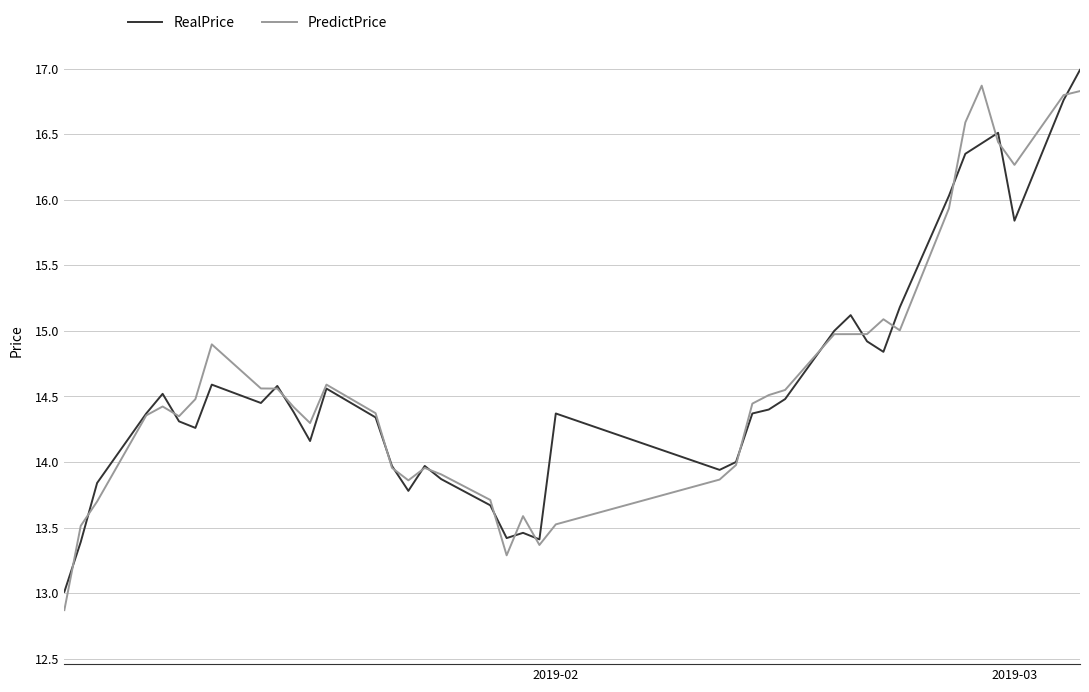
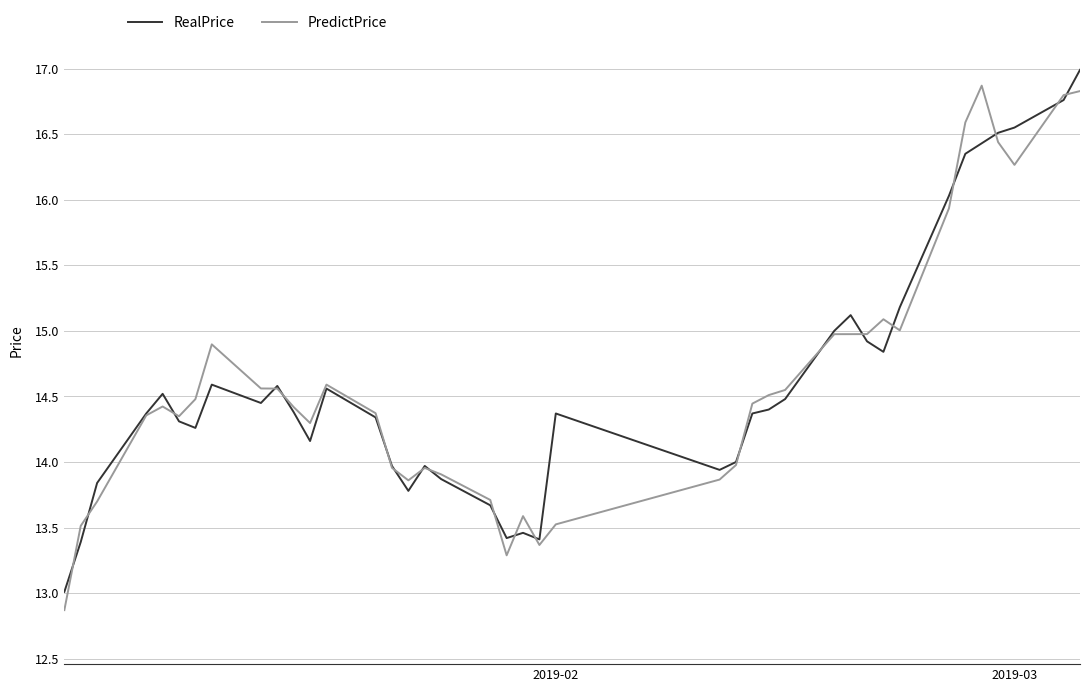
  {
    "RealPrice": {
      "2019-02": 14.37,
-     "2019-03": 15.84
+     "2019-03": 16.55
    },
    "PredictPrice": {
      "2019-02": 13.52,
      "2019-03": 16.27
    }
  }
